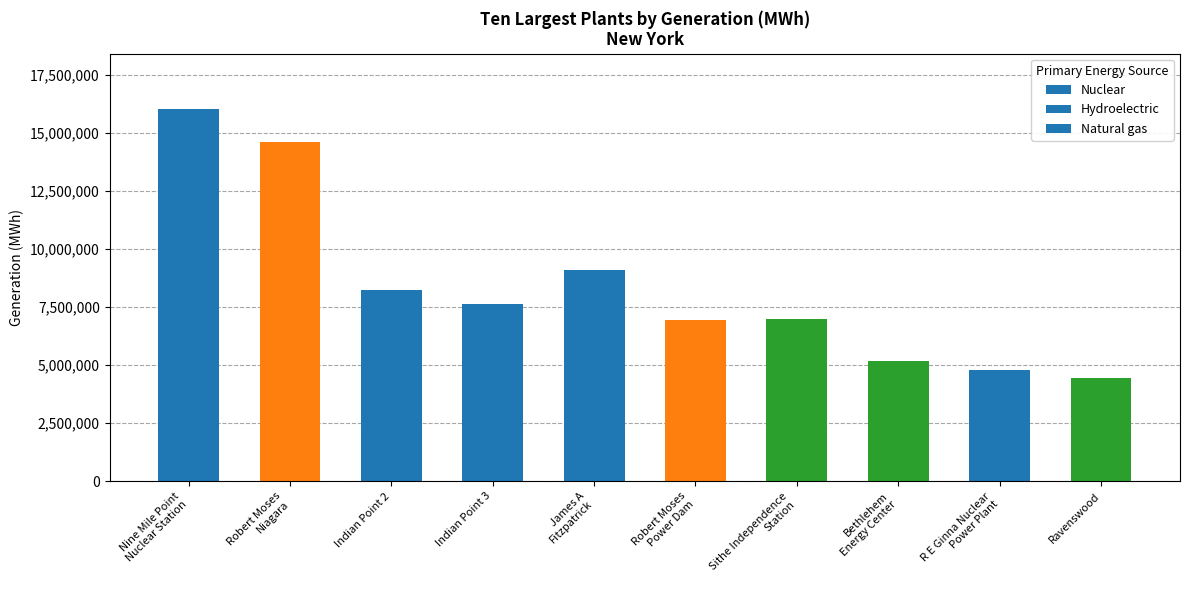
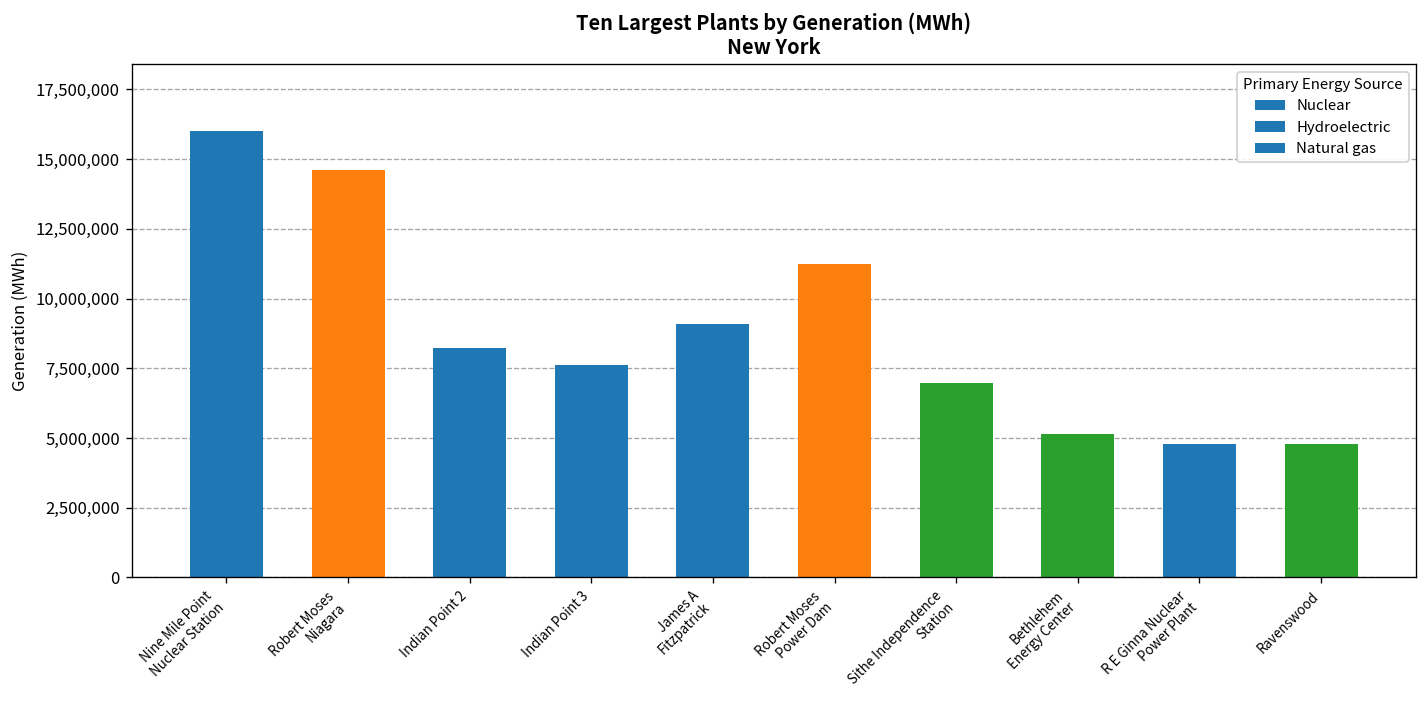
  {
    "Nine Mile Point Nuclear Station": "16,000,000",
    "Robert Moses Niagara": "14,600,000",
    "Indian Point 2": "8,200,000",
    "Indian Point 3": "7,600,000",
    "James A Fitzpatrick": "9,100,000",
-   "Robert Moses Power Dam": "6,900,000",
+   "Robert Moses Power Dam": "11,200,000",
    "Sithe Independence Station": "7,000,000",
    "Bethlehem Energy Center": "5,200,000",
    "R E Ginna Nuclear Power Plant": "4,800,000",
-   "Ravenswood": "4,500,000"
+   "Ravenswood": "4,800,000"
  }
